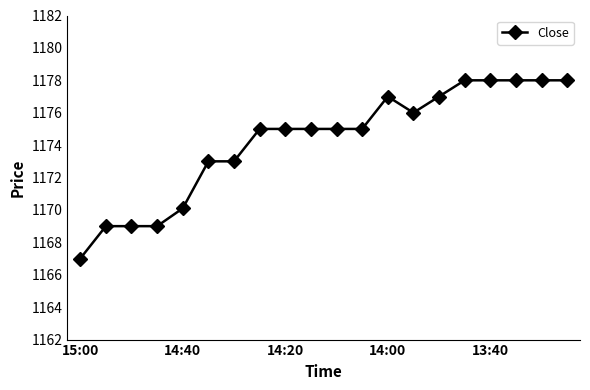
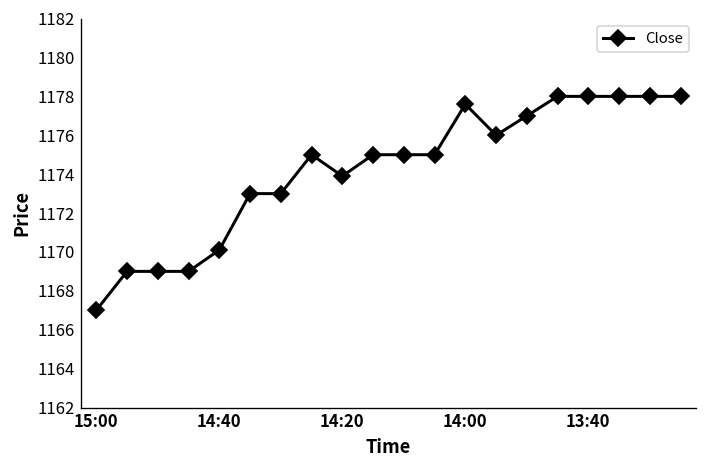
  {
    "15:00": 1167.0,
    "14:40": 1170.1,
-   "14:20": 1175.0,
-   "14:00": 1177.0,
+   "14:20": 1173.9,
+   "14:00": 1177.6,
    "13:40": 1178.0
  }
